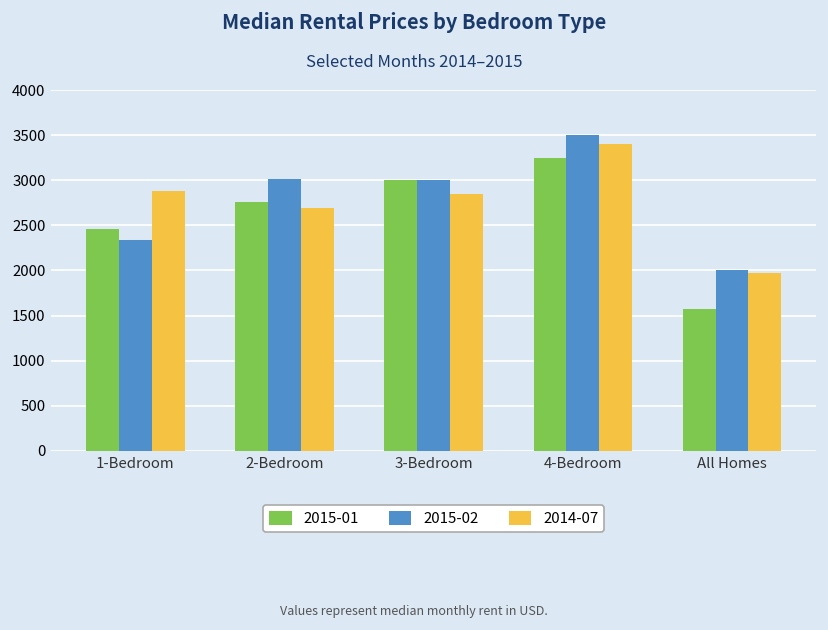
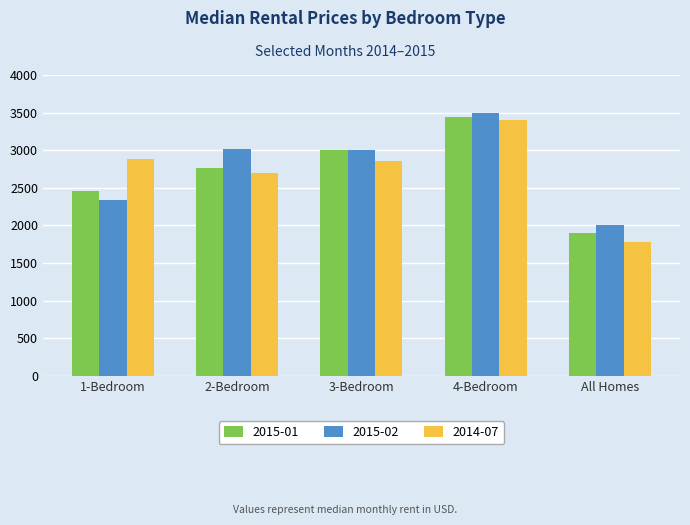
  {
    "2015-01": {
      "1-Bedroom": 2500,
      "2-Bedroom": 2800,
      "3-Bedroom": 3000,
-     "4-Bedroom": 3300,
-     "All Homes": 1600
+     "4-Bedroom": 3400,
+     "All Homes": 1900
    },
    "2015-02": {
      "1-Bedroom": 2300,
      "2-Bedroom": 3000,
      "3-Bedroom": 3000,
      "4-Bedroom": 3500,
      "All Homes": 2000
    },
    "2014-07": {
      "1-Bedroom": 2900,
      "2-Bedroom": 2700,
      "3-Bedroom": 2900,
      "4-Bedroom": 3400,
-     "All Homes": 2000
+     "All Homes": 1800
    }
  }
